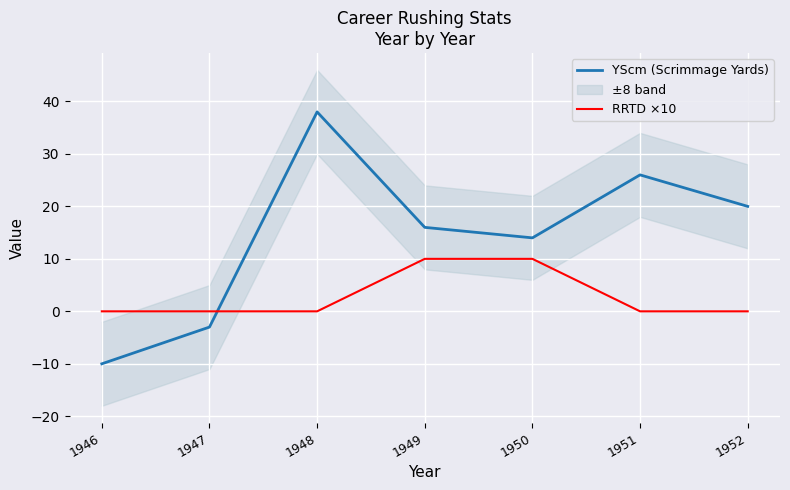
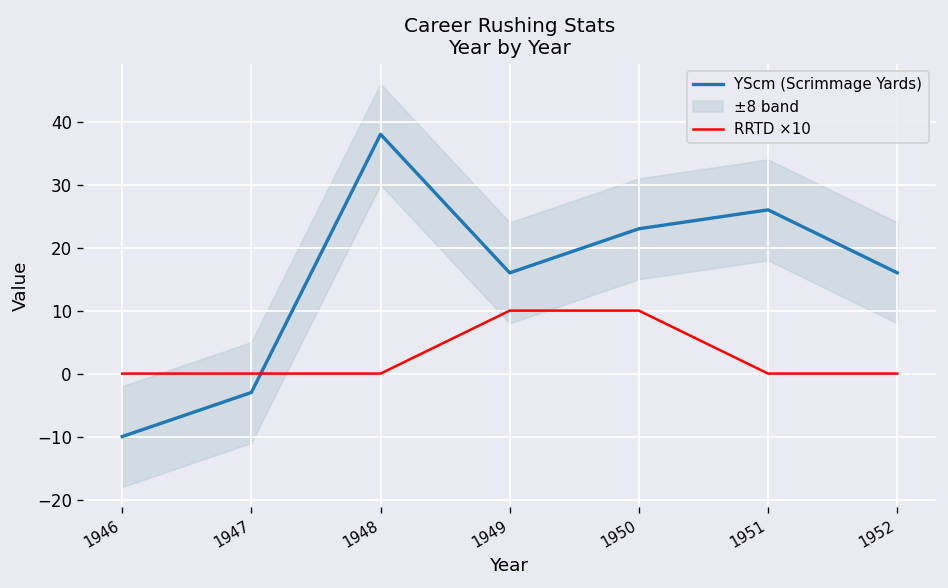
  {
    "YScm (Scrimmage Yards)": {
      "1946": -10,
      "1947": -3,
      "1948": 38,
      "1949": 16,
-     "1950": 14,
+     "1950": 23,
      "1951": 26,
-     "1952": 20
+     "1952": 16
    },
    "RRTD ×10": {
      "1946": 0,
      "1947": 0,
      "1948": 0,
      "1949": 10,
      "1950": 10,
      "1951": 0,
      "1952": 0
    }
  }
